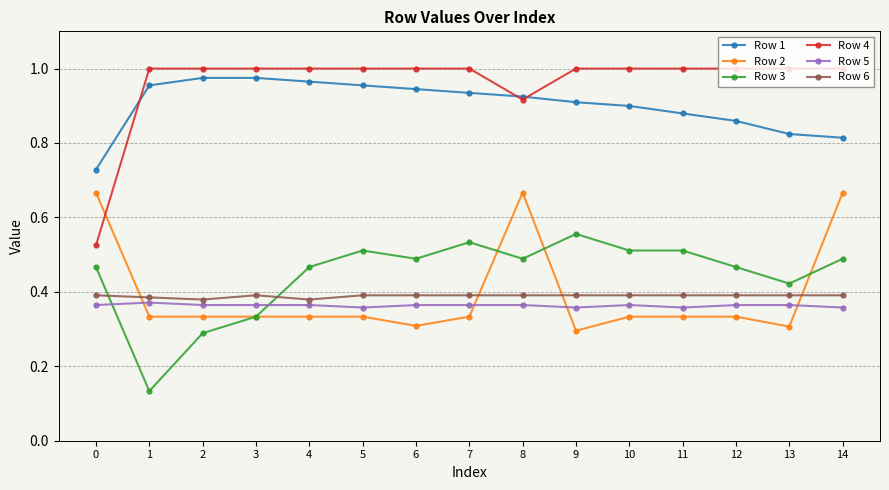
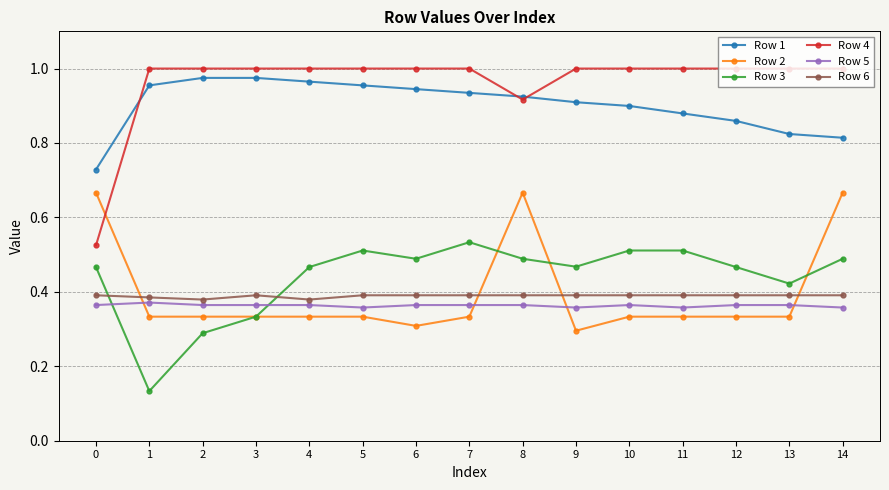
  {
    "Row 1": {
      "0": 0.73,
      "1": 0.95,
      "2": 0.97,
      "3": 0.97,
      "4": 0.96,
      "5": 0.95,
      "6": 0.94,
      "7": 0.93,
      "8": 0.92,
      "9": 0.91,
      "10": 0.90,
      "11": 0.88,
      "12": 0.86,
      "13": 0.82,
      "14": 0.81
    },
    "Row 2": {
      "0": 0.67,
      "1": 0.33,
      "2": 0.33,
      "4": 0.33,
      "5": 0.33,
      "6": 0.31,
      "7": 0.33,
      "8": 0.67,
      "9": 0.30,
      "10": 0.33,
      "11": 0.33,
      "12": 0.33,
-     "13": 0.31,
+     "13": 0.33,
      "14": 0.67
    },
    "Row 3": {
      "0": 0.47,
      "1": 0.13,
      "2": 0.29,
      "4": 0.47,
      "5": 0.51,
      "6": 0.49,
      "7": 0.53,
      "8": 0.49,
-     "9": 0.56,
+     "9": 0.47,
      "10": 0.51,
      "11": 0.51,
      "12": 0.47,
      "13": 0.42,
      "14": 0.49
    },
    "Row 4": {
      "0": 0.53,
      "1": 1.00,
      "2": 1.00,
      "3": 1.00,
      "4": 1.00,
      "5": 1.00,
      "6": 1.00,
      "7": 1.00,
      "8": 0.92,
      "9": 1.00,
      "10": 1.00,
      "11": 1.00
    },
    "Row 5": {
      "0": 0.36,
      "1": 0.37,
      "2": 0.36,
      "3": 0.36,
      "4": 0.36,
      "5": 0.36,
      "6": 0.36,
      "7": 0.36,
      "8": 0.36,
      "9": 0.36,
      "10": 0.36,
      "11": 0.36,
      "12": 0.36,
      "13": 0.36,
      "14": 0.36
    },
    "Row 6": {
      "0": 0.39,
      "1": 0.39,
      "2": 0.38,
      "3": 0.39,
      "4": 0.38,
      "5": 0.39,
      "6": 0.39,
      "7": 0.39,
      "8": 0.39,
      "9": 0.39,
      "10": 0.39,
      "11": 0.39,
      "12": 0.39,
      "13": 0.39,
      "14": 0.39
    }
  }
